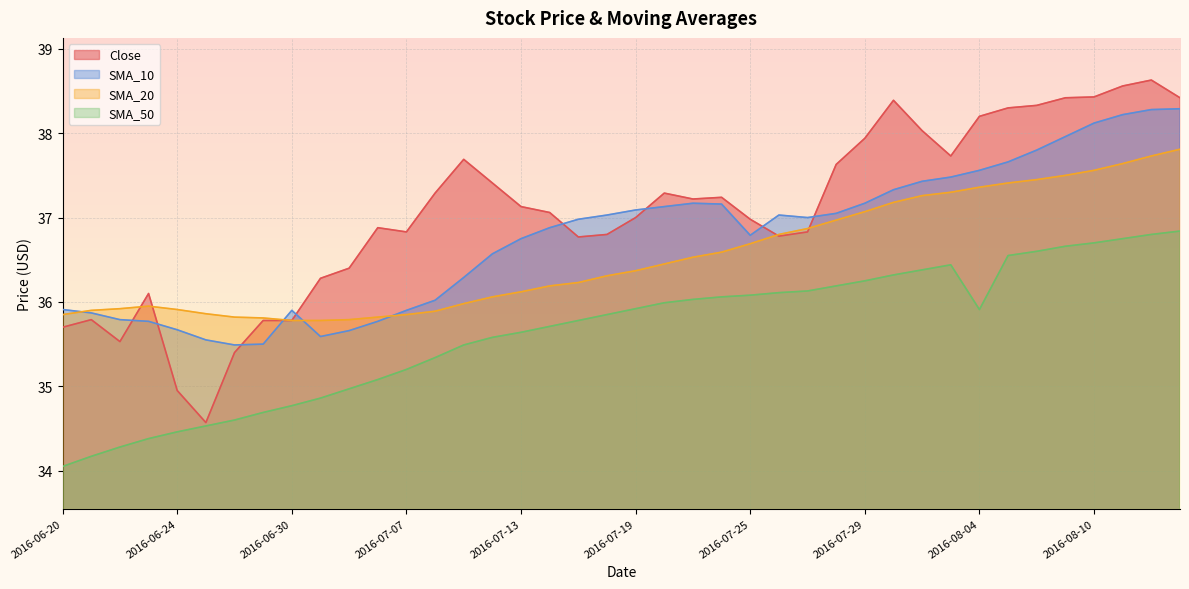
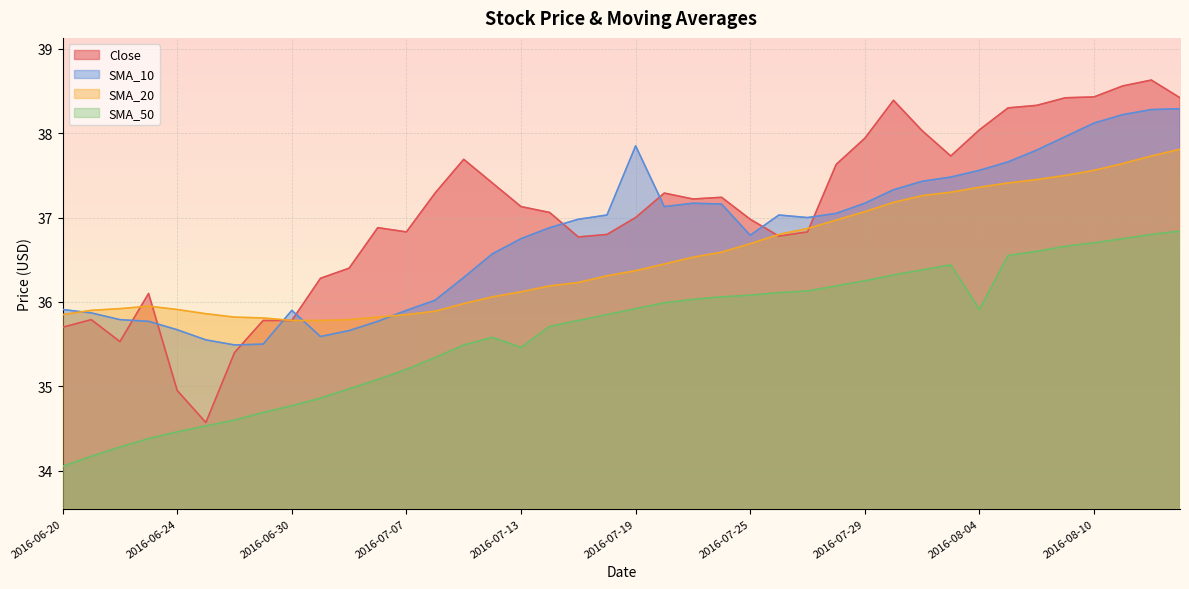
  {
    "Close": {
      "2016-06-20": 35.7,
      "2016-06-24": 35.0,
      "2016-07-07": 36.8,
      "2016-07-13": 37.1,
      "2016-07-19": 37.0,
      "2016-07-25": 37.0,
      "2016-07-29": 37.9,
-     "2016-08-04": 38.2,
+     "2016-08-04": 38.0,
      "2016-08-10": 38.4
    },
    "SMA_10": {
      "2016-06-20": 35.9,
      "2016-06-24": 35.7,
      "2016-06-30": 35.9,
      "2016-07-07": 35.9,
      "2016-07-13": 36.8,
-     "2016-07-19": 37.1,
+     "2016-07-19": 37.9,
      "2016-07-25": 36.8,
      "2016-07-29": 37.2,
      "2016-08-04": 37.6,
      "2016-08-10": 38.1
    },
    "SMA_20": {
      "2016-06-20": 35.9,
      "2016-06-24": 35.9,
      "2016-07-07": 35.9,
      "2016-07-13": 36.1,
      "2016-07-19": 36.4,
      "2016-07-25": 36.7,
      "2016-07-29": 37.1,
      "2016-08-04": 37.4,
      "2016-08-10": 37.6
    },
    "SMA_50": {
      "2016-06-20": 34.1,
      "2016-06-24": 34.5,
      "2016-06-30": 34.8,
      "2016-07-07": 35.2,
-     "2016-07-13": 35.6,
+     "2016-07-13": 35.5,
      "2016-07-19": 35.9,
      "2016-07-25": 36.1,
      "2016-07-29": 36.3,
      "2016-08-04": 35.9,
      "2016-08-10": 36.7
    }
  }
